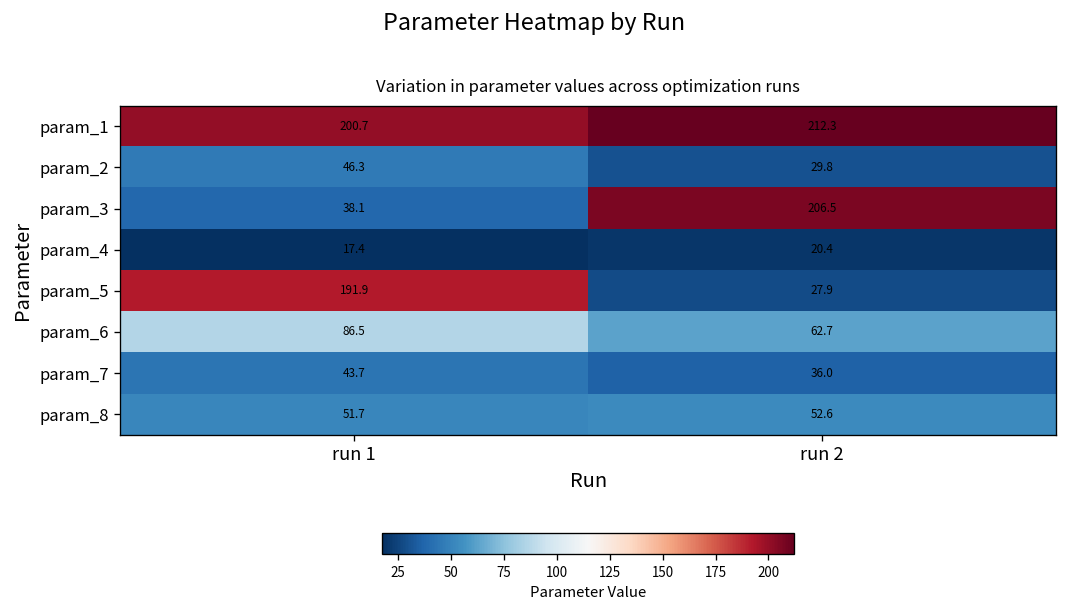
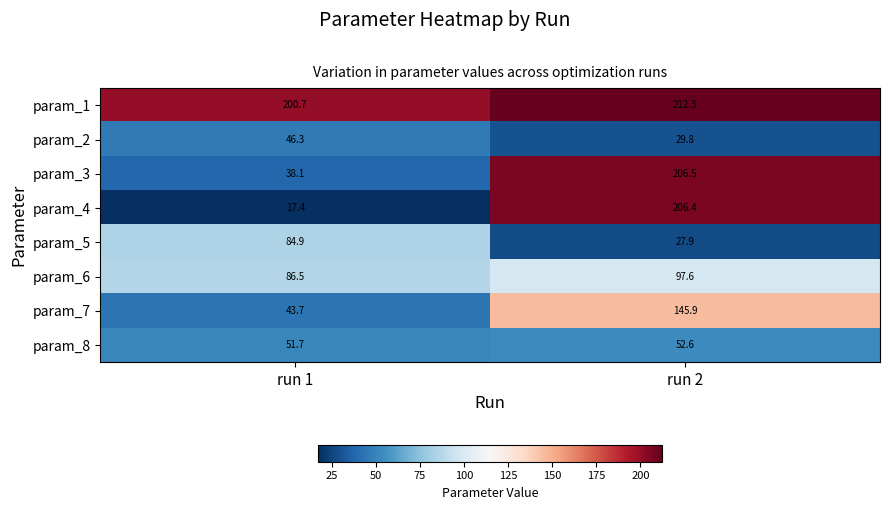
  {
    "param_1": {
      "run 1": 200.7,
      "run 2": 212.3
    },
    "param_2": {
      "run 1": 46.3,
      "run 2": 29.8
    },
    "param_3": {
      "run 1": 38.1,
      "run 2": 206.5
    },
    "param_4": {
      "run 1": 17.4,
-     "run 2": 20.4
+     "run 2": 206.4
    },
    "param_5": {
-     "run 1": 191.9,
+     "run 1": 84.9,
      "run 2": 27.9
    },
    "param_6": {
      "run 1": 86.5,
-     "run 2": 62.7
+     "run 2": 97.6
    },
    "param_7": {
      "run 1": 43.7,
-     "run 2": 36.0
+     "run 2": 145.9
    },
    "param_8": {
      "run 1": 51.7,
      "run 2": 52.6
    }
  }
